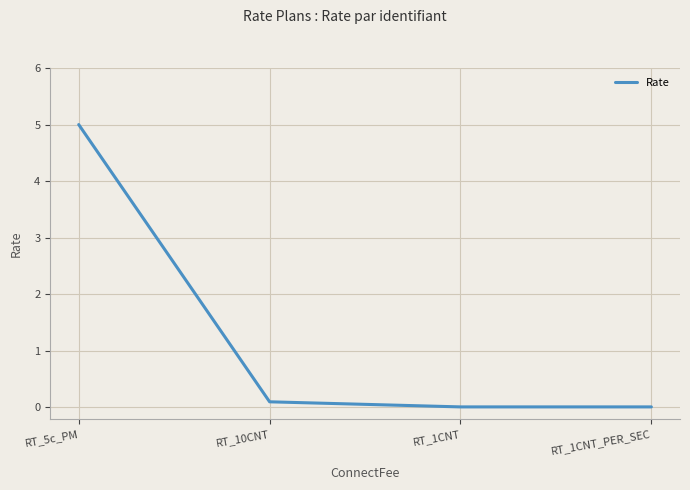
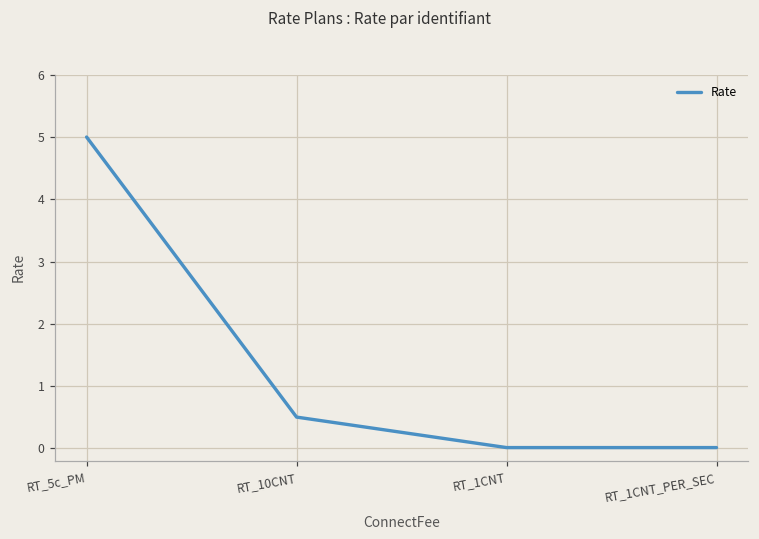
  {
    "RT_5c_PM": 5.0,
-   "RT_10CNT": 0.1,
+   "RT_10CNT": 0.5,
    "RT_1CNT": 0.0,
    "RT_1CNT_PER_SEC": 0.0
  }
